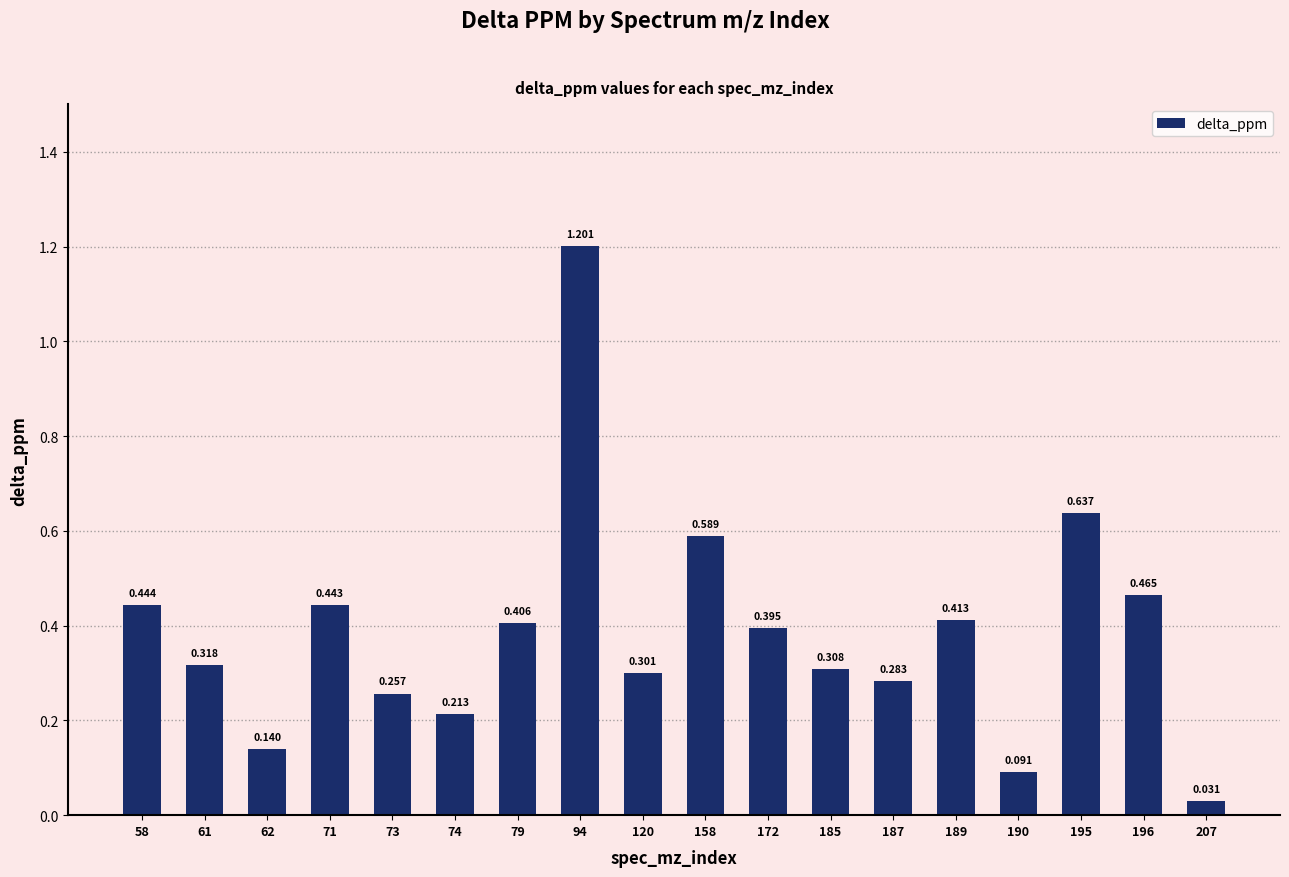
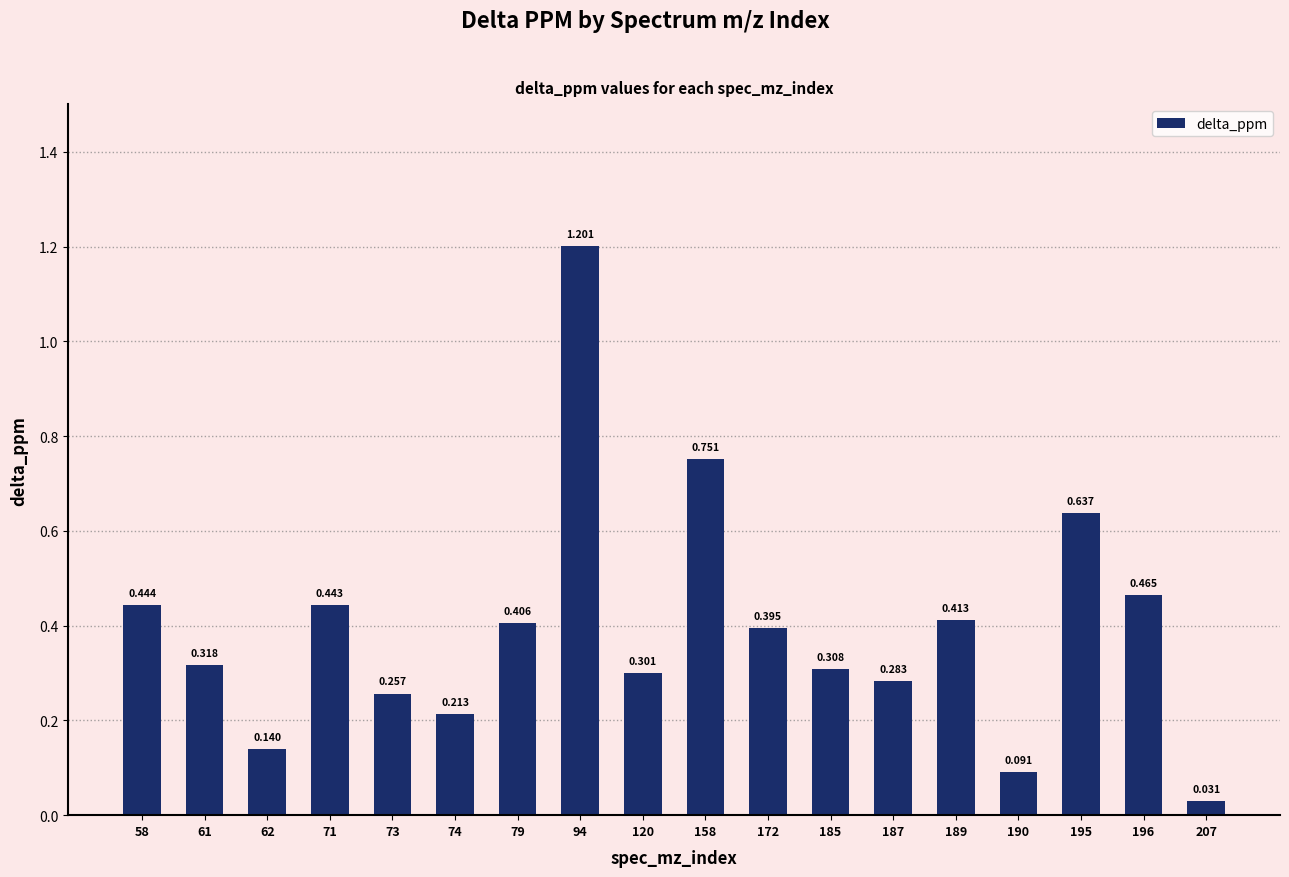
  {
    "58": 0.444,
    "61": 0.318,
    "62": 0.140,
    "71": 0.443,
    "73": 0.257,
    "74": 0.213,
    "79": 0.406,
    "94": 1.201,
    "120": 0.301,
-   "158": 0.589,
+   "158": 0.751,
    "172": 0.395,
    "185": 0.308,
    "187": 0.283,
    "189": 0.413,
    "190": 0.091,
    "195": 0.637,
    "196": 0.465,
    "207": 0.031
  }
